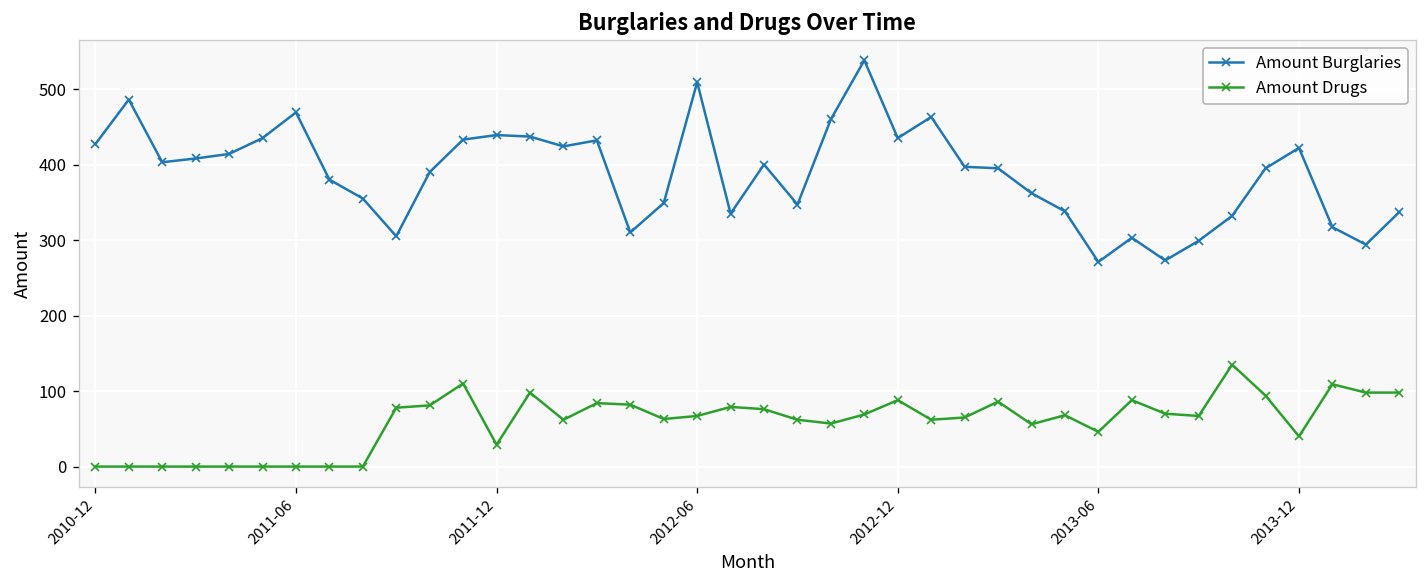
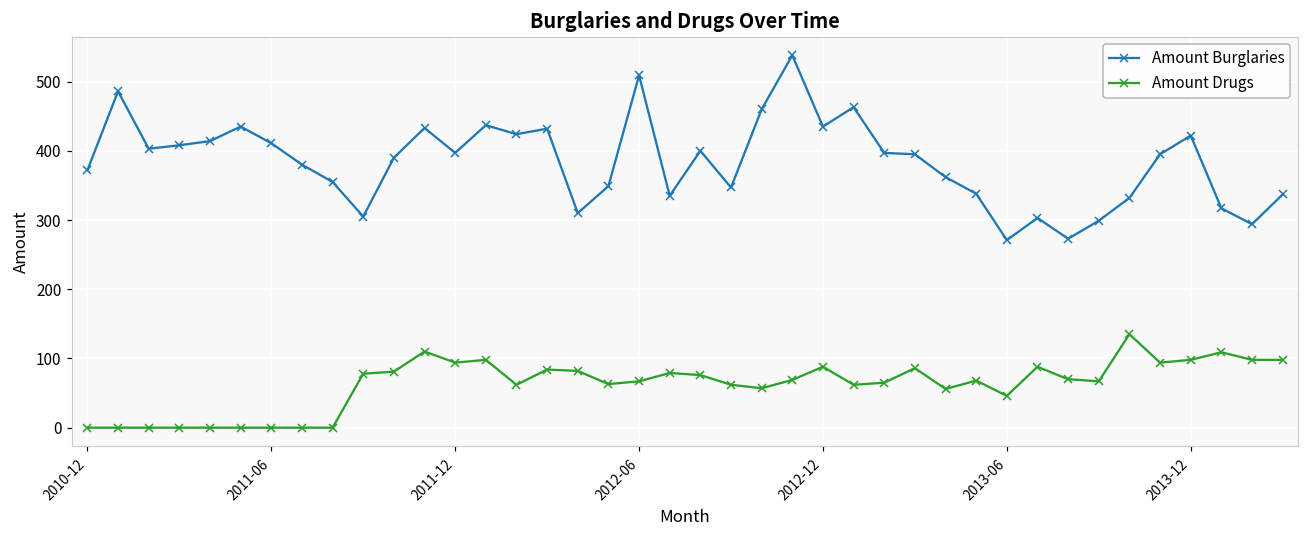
  {
    "Amount Burglaries": {
-     "2010-12": 430,
-     "2011-06": 470,
-     "2011-12": 440,
+     "2010-12": 370,
+     "2011-06": 410,
+     "2011-12": 400,
      "2012-06": 510,
      "2012-12": 440,
      "2013-06": 270,
      "2013-12": 420
    },
    "Amount Drugs": {
      "2010-12": 0,
      "2011-06": 0,
-     "2011-12": 30,
+     "2011-12": 90,
      "2012-06": 70,
      "2012-12": 90,
      "2013-06": 50,
-     "2013-12": 40
+     "2013-12": 100
    }
  }
